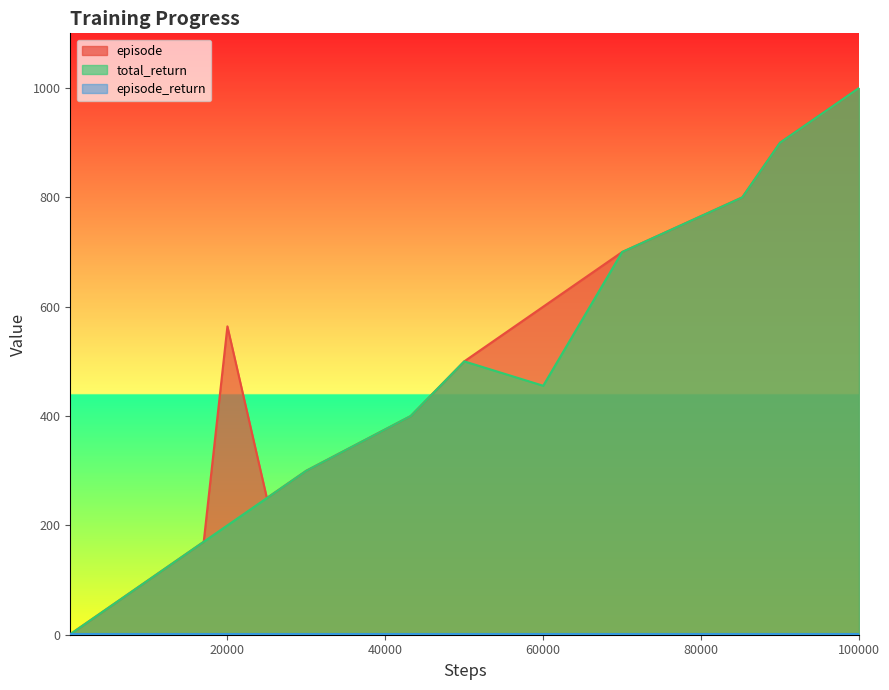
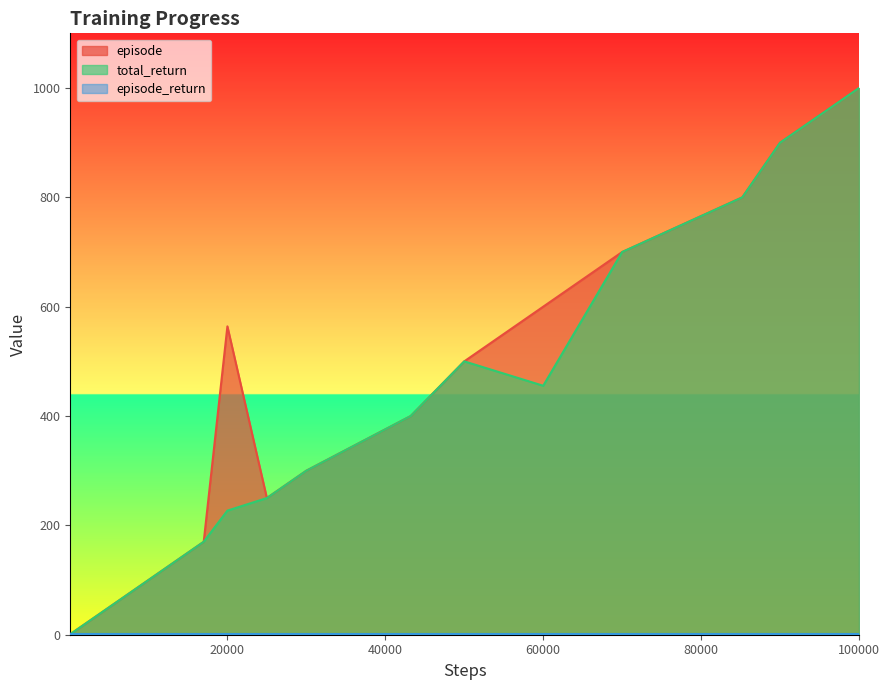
  {
    "episode": {
      "20000": 560,
      "60000": 600
    },
    "total_return": {
-     "20000": 200,
+     "20000": 230,
      "60000": 460
    },
    "episode_return": {
      "20000": 0,
      "60000": 0,
      "100000": 0
    }
  }
